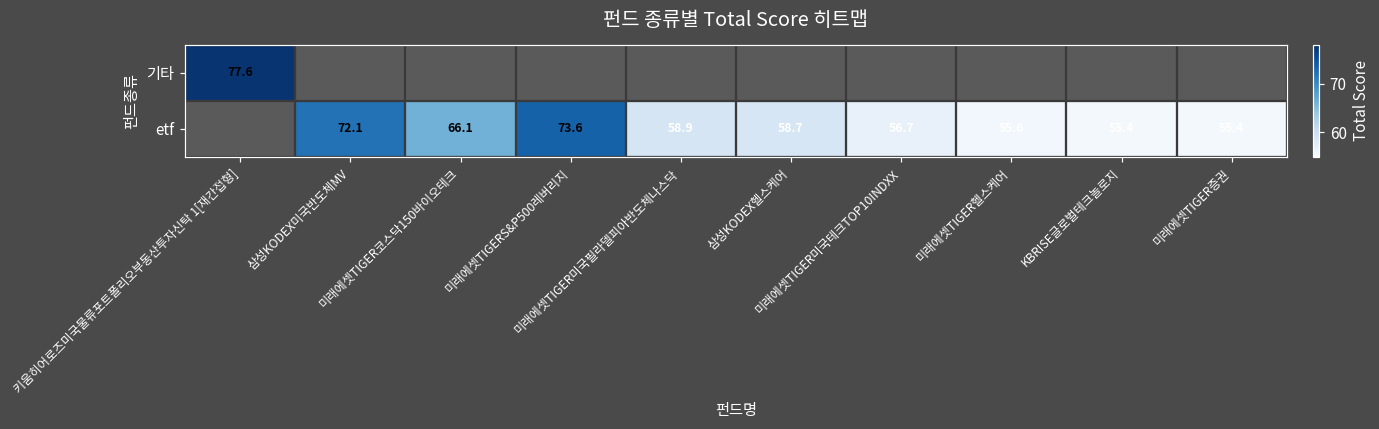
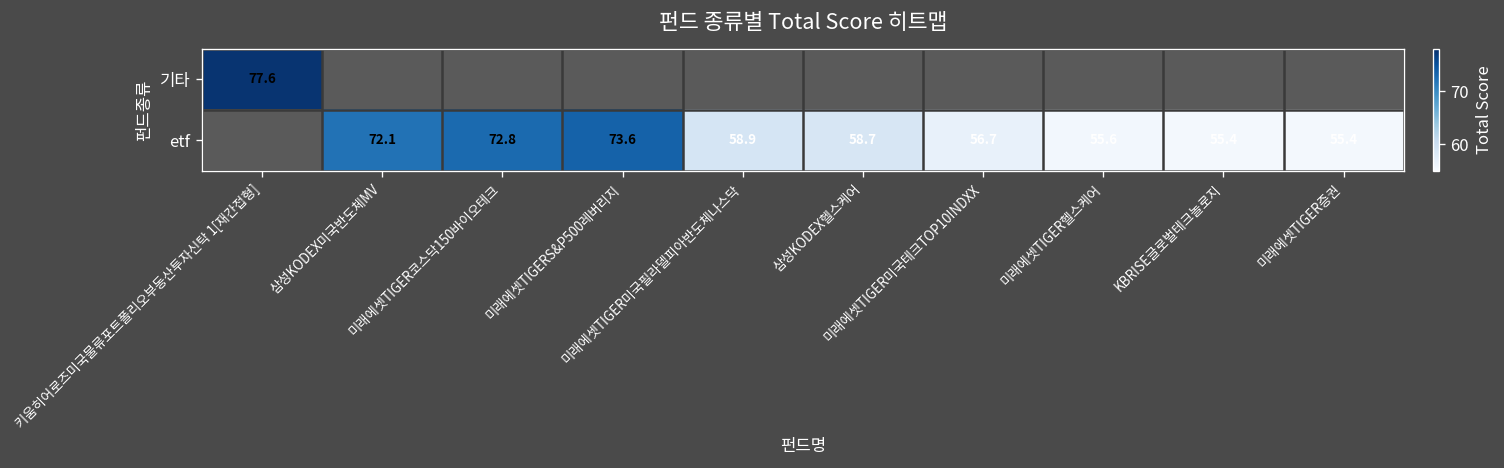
  {
    "기타": {
      "키움히어로즈미국물류포트폴리오부동산투자신탁 1[재간접형]": 77.6
    },
    "etf": {
      "삼성KODEX미국반도체MV": 72.1,
-     "미래에셋TIGER코스닥150바이오테크": 66.1,
+     "미래에셋TIGER코스닥150바이오테크": 72.8,
      "미래에셋TIGERS&P500레버리지": 73.6
    }
  }
